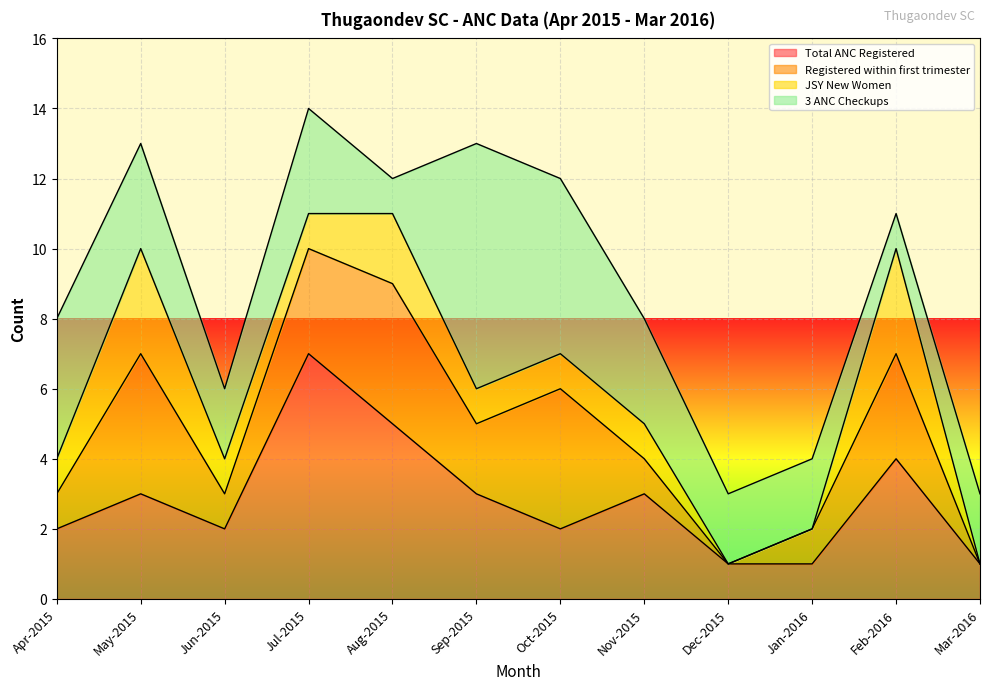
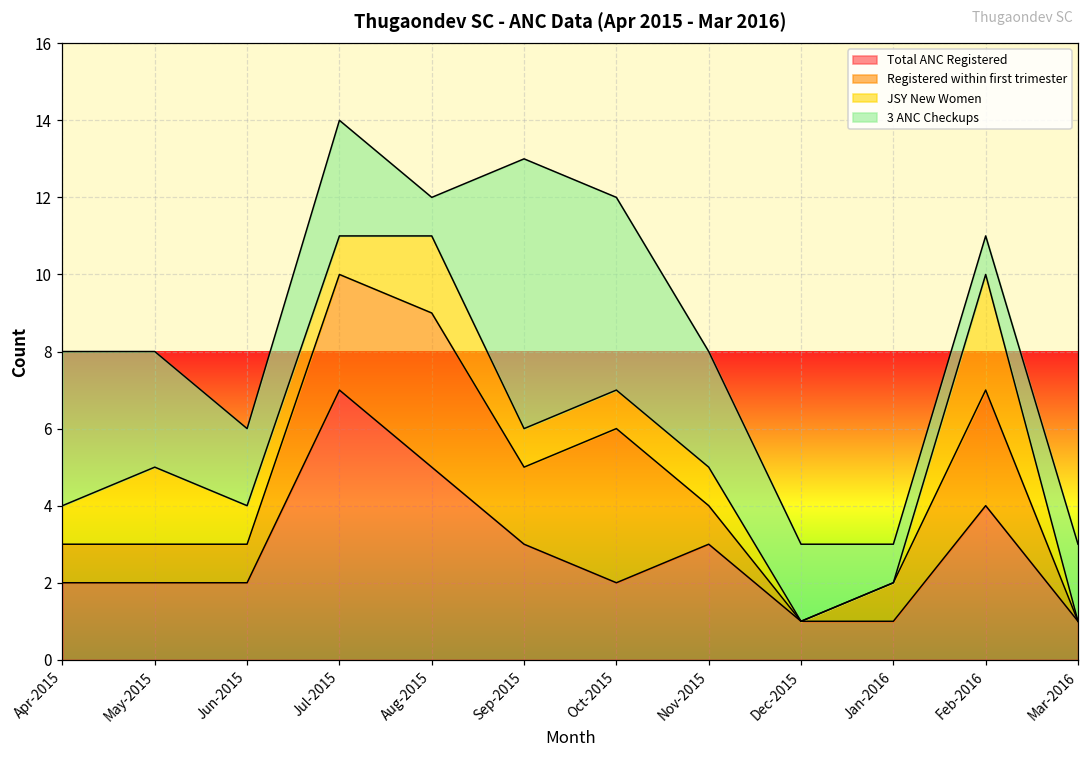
  {
    "Total ANC Registered": {
      "Apr-2015": 2,
-     "May-2015": 3,
+     "May-2015": 2,
      "Jun-2015": 2,
      "Jul-2015": 7,
      "Aug-2015": 5,
      "Sep-2015": 3,
      "Oct-2015": 2,
      "Nov-2015": 3,
      "Jan-2016": 1,
      "Feb-2016": 4
    },
    "Registered within first trimester": {
      "Apr-2015": 1,
-     "May-2015": 4,
+     "May-2015": 1,
      "Jun-2015": 1,
      "Jul-2015": 3,
      "Aug-2015": 4,
      "Sep-2015": 2,
      "Oct-2015": 4,
      "Nov-2015": 1,
      "Feb-2016": 3
    },
    "JSY New Women": {
      "Apr-2015": 1,
-     "May-2015": 3,
+     "May-2015": 2,
      "Jun-2015": 1,
      "Jul-2015": 1,
      "Aug-2015": 2,
      "Sep-2015": 1,
      "Oct-2015": 1,
      "Nov-2015": 1,
      "Feb-2016": 3
    },
    "3 ANC Checkups": {
      "Apr-2015": 4,
      "May-2015": 3,
      "Jun-2015": 2,
      "Jul-2015": 3,
      "Aug-2015": 1,
      "Sep-2015": 7,
      "Oct-2015": 5,
      "Nov-2015": 3,
      "Dec-2015": 2,
-     "Jan-2016": 2,
+     "Jan-2016": 1,
      "Feb-2016": 1,
      "Mar-2016": 2
    }
  }
